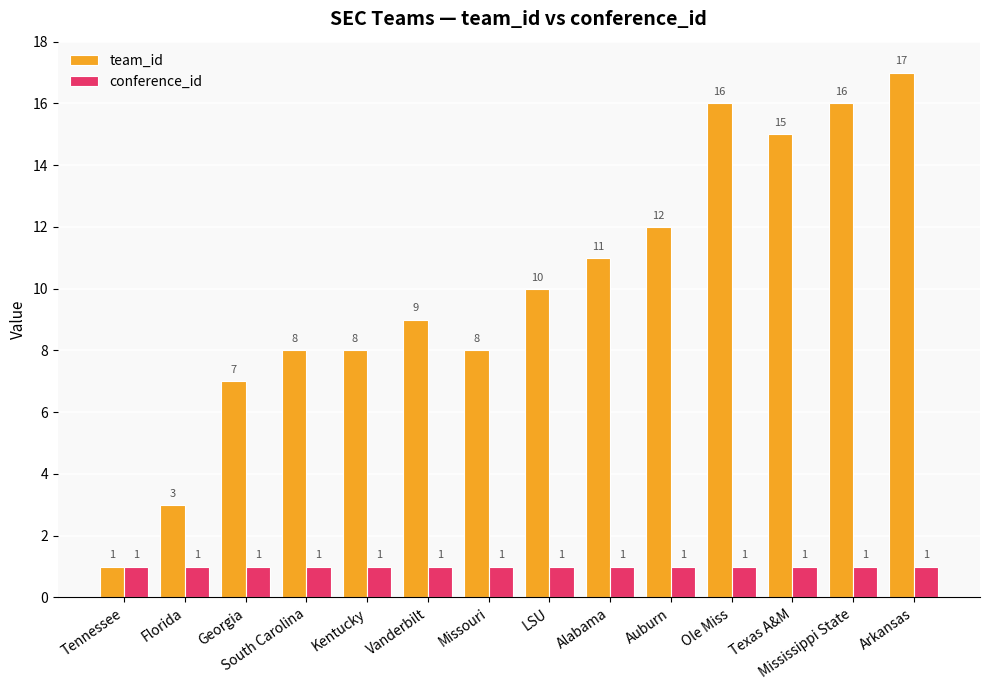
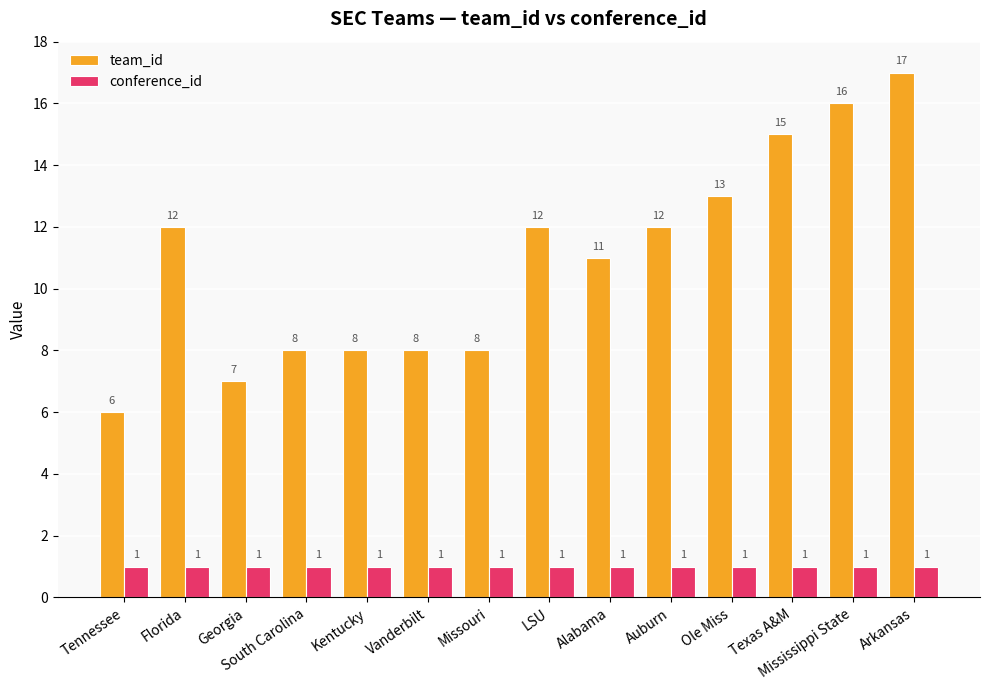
  {
    "team_id": {
-     "Tennessee": 1,
-     "Florida": 3,
+     "Tennessee": 6,
+     "Florida": 12,
      "Georgia": 7,
      "South Carolina": 8,
      "Kentucky": 8,
-     "Vanderbilt": 9,
+     "Vanderbilt": 8,
      "Missouri": 8,
-     "LSU": 10,
+     "LSU": 12,
      "Alabama": 11,
      "Auburn": 12,
-     "Ole Miss": 16,
+     "Ole Miss": 13,
      "Texas A&M": 15,
      "Mississippi State": 16,
      "Arkansas": 17
    },
    "conference_id": {
      "Tennessee": 1,
      "Florida": 1,
      "Georgia": 1,
      "South Carolina": 1,
      "Kentucky": 1,
      "Vanderbilt": 1,
      "Missouri": 1,
      "LSU": 1,
      "Alabama": 1,
      "Auburn": 1,
      "Ole Miss": 1,
      "Texas A&M": 1,
      "Mississippi State": 1,
      "Arkansas": 1
    }
  }
